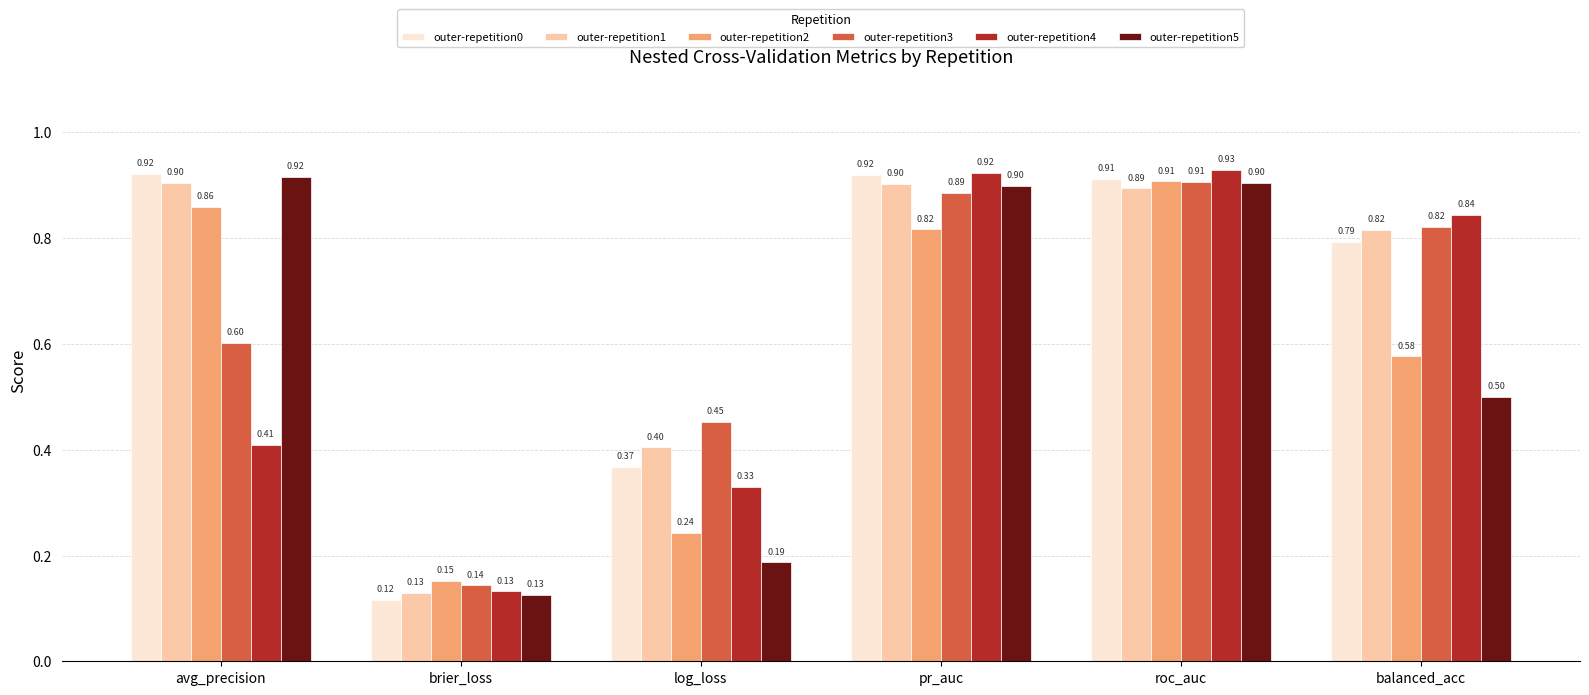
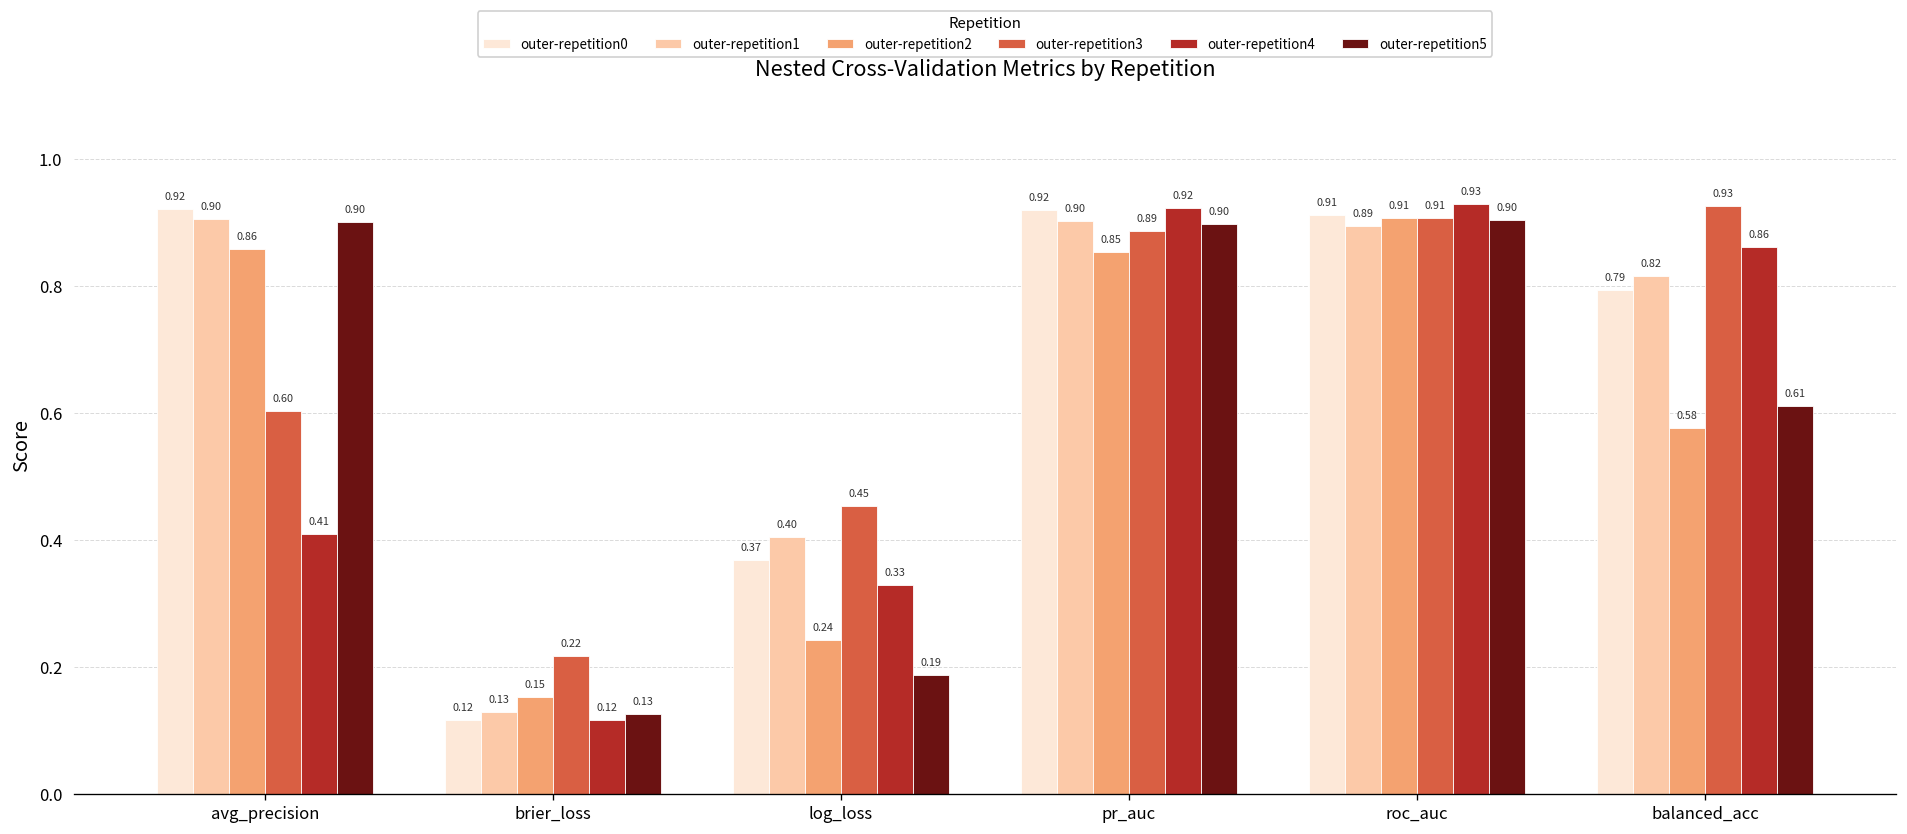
  {
    "outer-repetition2": {
      "avg_precision": 0.86,
      "brier_loss": 0.15,
      "log_loss": 0.24,
-     "pr_auc": 0.82,
+     "pr_auc": 0.85,
      "roc_auc": 0.91,
      "balanced_acc": 0.58
    },
    "outer-repetition3": {
      "avg_precision": 0.60,
-     "brier_loss": 0.14,
+     "brier_loss": 0.22,
      "log_loss": 0.45,
      "pr_auc": 0.89,
      "roc_auc": 0.91,
-     "balanced_acc": 0.82
+     "balanced_acc": 0.93
    },
    "outer-repetition4": {
      "avg_precision": 0.41,
-     "brier_loss": 0.13,
+     "brier_loss": 0.12,
      "log_loss": 0.33,
      "pr_auc": 0.92,
      "roc_auc": 0.93,
-     "balanced_acc": 0.84
+     "balanced_acc": 0.86
    },
    "outer-repetition5": {
-     "avg_precision": 0.92,
+     "avg_precision": 0.90,
      "brier_loss": 0.13,
      "log_loss": 0.19,
      "pr_auc": 0.90,
      "roc_auc": 0.90,
-     "balanced_acc": 0.50
+     "balanced_acc": 0.61
    }
  }
